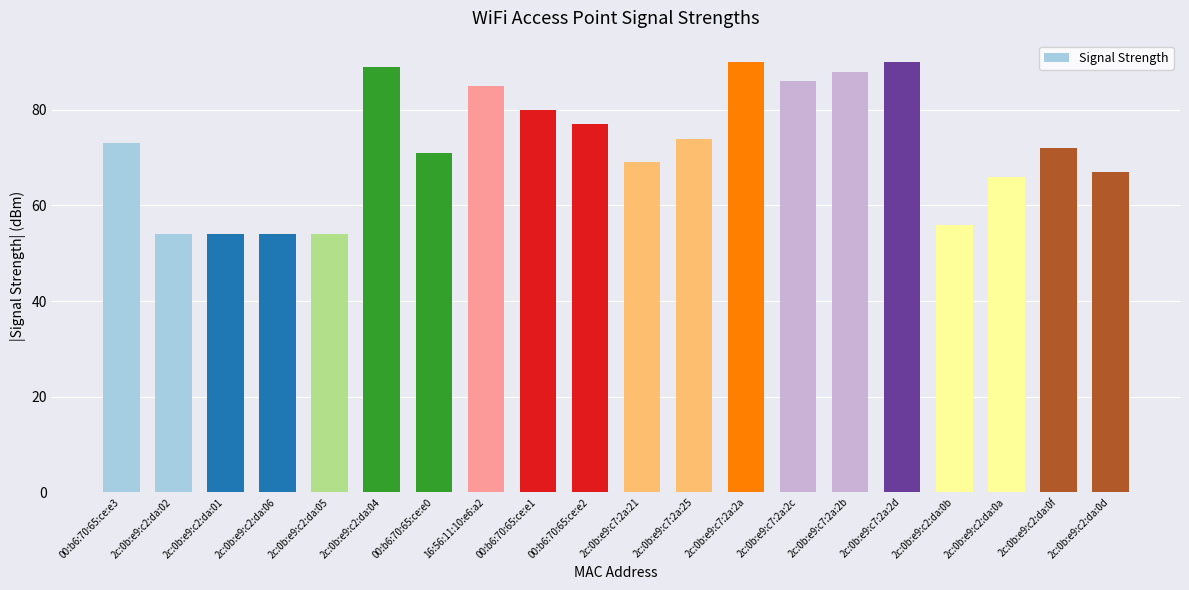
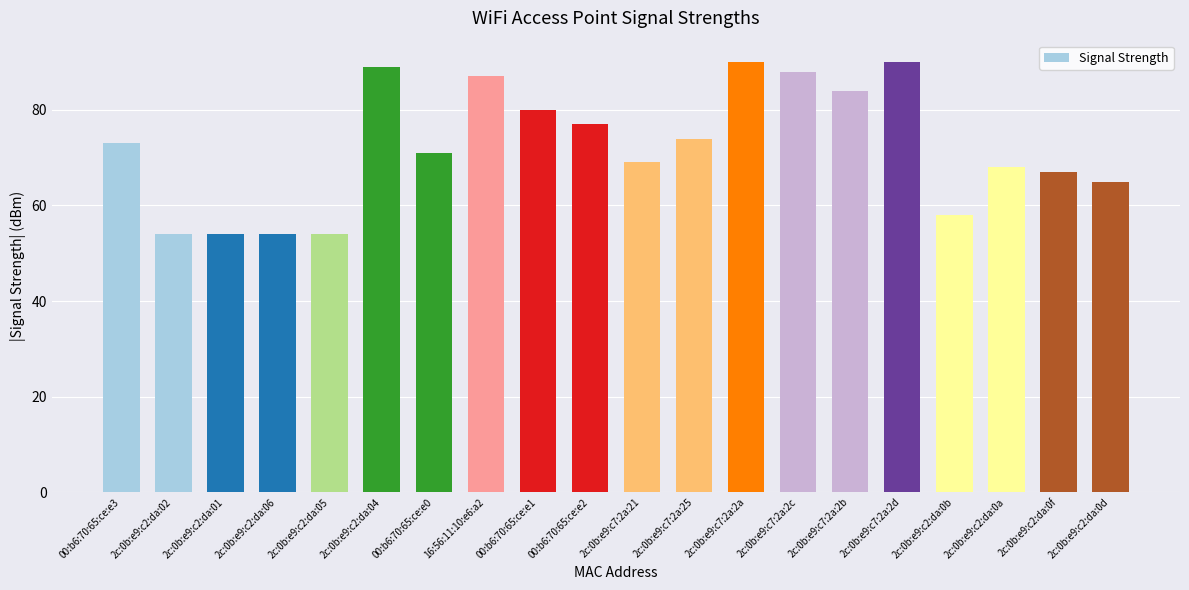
  {
    "00:b6:70:65:ce:e3": 73,
    "2c:0b:e9:c2:da:02": 54,
    "2c:0b:e9:c2:da:01": 54,
    "2c:0b:e9:c2:da:06": 54,
    "2c:0b:e9:c2:da:05": 54,
    "2c:0b:e9:c2:da:04": 89,
    "00:b6:70:65:ce:e0": 71,
-   "16:56:11:10:e6:a2": 85,
+   "16:56:11:10:e6:a2": 87,
    "00:b6:70:65:ce:e1": 80,
    "00:b6:70:65:ce:e2": 77,
    "2c:0b:e9:c7:2a:21": 69,
    "2c:0b:e9:c7:2a:25": 74,
    "2c:0b:e9:c7:2a:2a": 90,
-   "2c:0b:e9:c7:2a:2c": 86,
-   "2c:0b:e9:c7:2a:2b": 88,
+   "2c:0b:e9:c7:2a:2c": 88,
+   "2c:0b:e9:c7:2a:2b": 84,
    "2c:0b:e9:c7:2a:2d": 90,
-   "2c:0b:e9:c2:da:0b": 56,
-   "2c:0b:e9:c2:da:0a": 66,
-   "2c:0b:e9:c2:da:0f": 72,
-   "2c:0b:e9:c2:da:0d": 67
+   "2c:0b:e9:c2:da:0b": 58,
+   "2c:0b:e9:c2:da:0a": 68,
+   "2c:0b:e9:c2:da:0f": 67,
+   "2c:0b:e9:c2:da:0d": 65
  }
